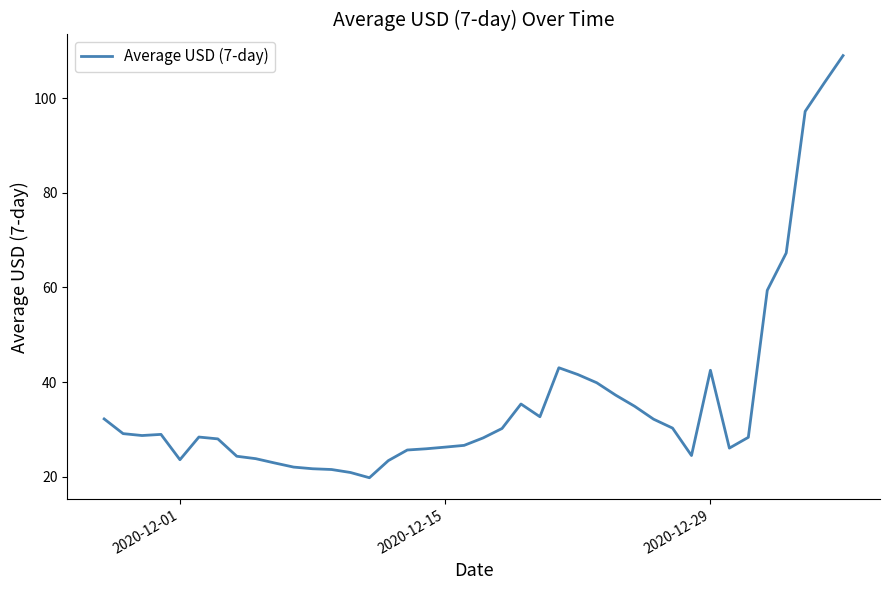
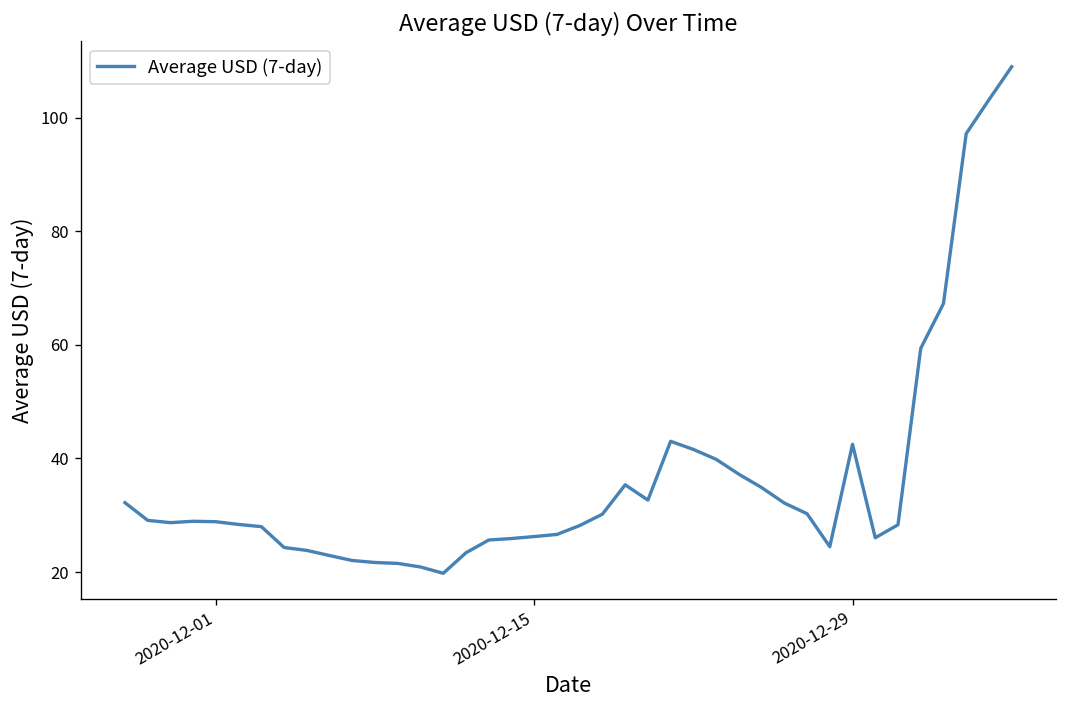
  {
-   "2020-12-01": 24,
+   "2020-12-01": 29,
    "2020-12-15": 26,
    "2020-12-29": 42
  }
